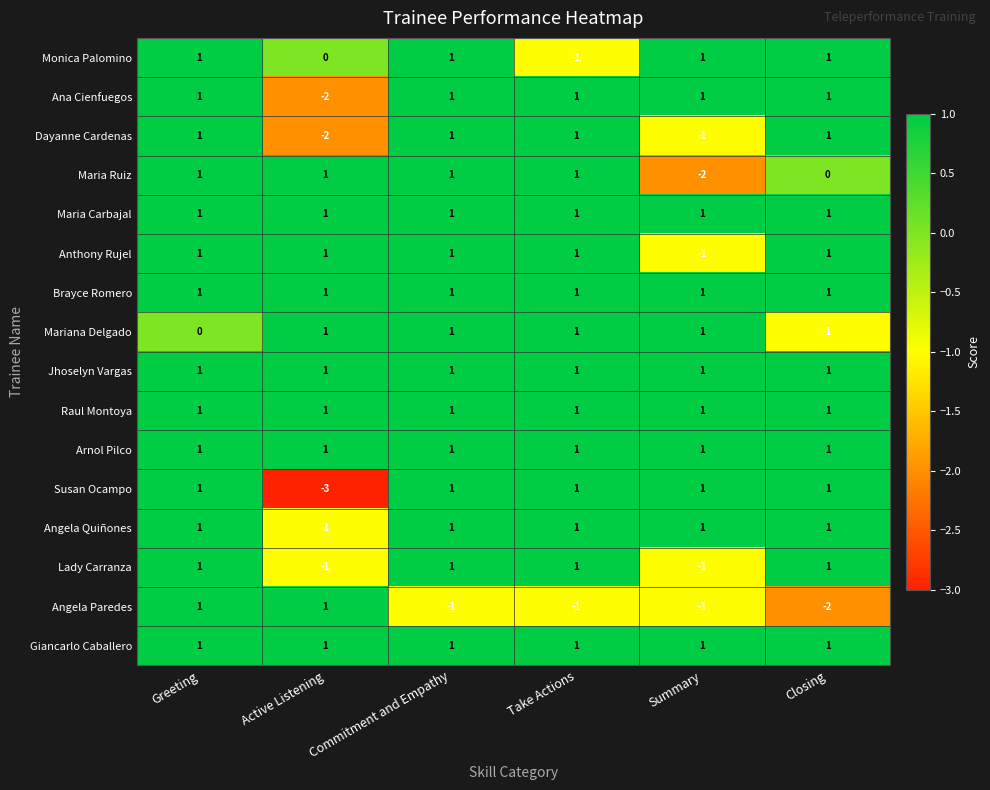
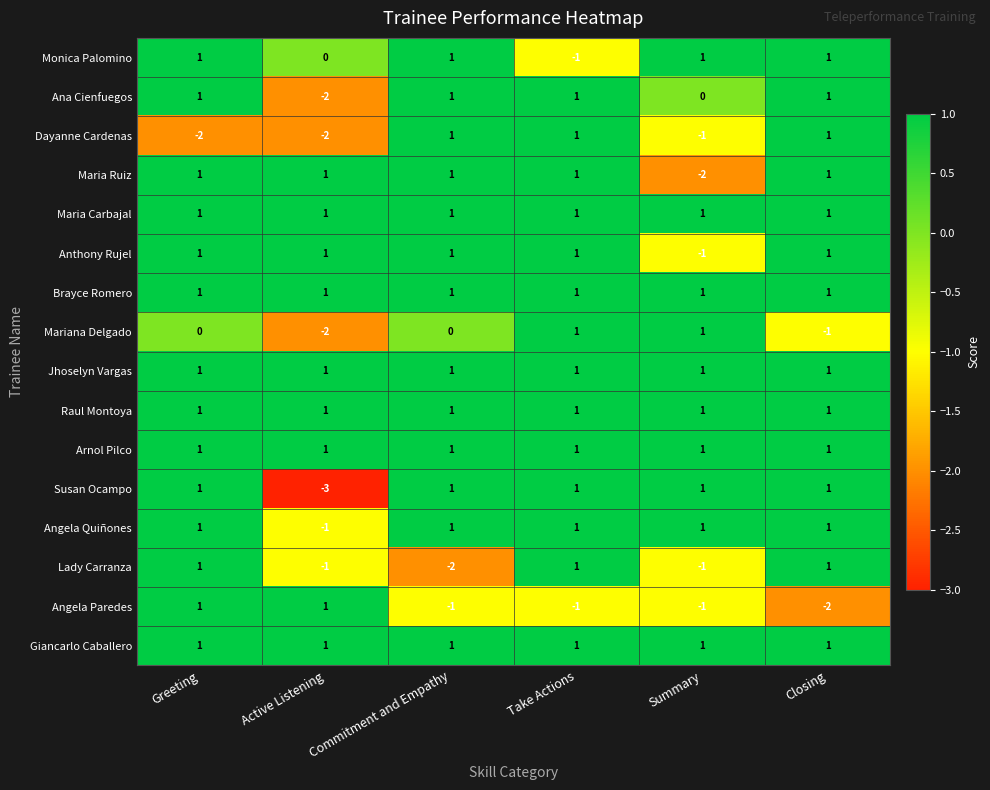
  {
    "Monica Palomino": {
      "Greeting": 1,
      "Active Listening": 0,
      "Commitment and Empathy": 1,
      "Take Actions": -1,
      "Summary": 1,
      "Closing": 1
    },
    "Ana Cienfuegos": {
      "Greeting": 1,
      "Active Listening": -2,
      "Commitment and Empathy": 1,
      "Take Actions": 1,
-     "Summary": 1,
+     "Summary": 0,
      "Closing": 1
    },
    "Dayanne Cardenas": {
-     "Greeting": 1,
+     "Greeting": -2,
      "Active Listening": -2,
      "Commitment and Empathy": 1,
      "Take Actions": 1,
      "Summary": -1,
      "Closing": 1
    },
    "Maria Ruiz": {
      "Greeting": 1,
      "Active Listening": 1,
      "Commitment and Empathy": 1,
      "Take Actions": 1,
      "Summary": -2,
-     "Closing": 0
+     "Closing": 1
    },
    "Maria Carbajal": {
      "Greeting": 1,
      "Active Listening": 1,
      "Commitment and Empathy": 1,
      "Take Actions": 1,
      "Summary": 1,
      "Closing": 1
    },
    "Anthony Rujel": {
      "Greeting": 1,
      "Active Listening": 1,
      "Commitment and Empathy": 1,
      "Take Actions": 1,
      "Summary": -1,
      "Closing": 1
    },
    "Brayce Romero": {
      "Greeting": 1,
      "Active Listening": 1,
      "Commitment and Empathy": 1,
      "Take Actions": 1,
      "Summary": 1,
      "Closing": 1
    },
    "Mariana Delgado": {
      "Greeting": 0,
-     "Active Listening": 1,
-     "Commitment and Empathy": 1,
+     "Active Listening": -2,
+     "Commitment and Empathy": 0,
      "Take Actions": 1,
      "Summary": 1,
      "Closing": -1
    },
    "Jhoselyn Vargas": {
      "Greeting": 1,
      "Active Listening": 1,
      "Commitment and Empathy": 1,
      "Take Actions": 1,
      "Summary": 1,
      "Closing": 1
    },
    "Raul Montoya": {
      "Greeting": 1,
      "Active Listening": 1,
      "Commitment and Empathy": 1,
      "Take Actions": 1,
      "Summary": 1,
      "Closing": 1
    },
    "Arnol Pilco": {
      "Greeting": 1,
      "Active Listening": 1,
      "Commitment and Empathy": 1,
      "Take Actions": 1,
      "Summary": 1,
      "Closing": 1
    },
    "Susan Ocampo": {
      "Greeting": 1,
      "Active Listening": -3,
      "Commitment and Empathy": 1,
      "Take Actions": 1,
      "Summary": 1,
      "Closing": 1
    },
    "Angela Quiñones": {
      "Greeting": 1,
      "Active Listening": -1,
      "Commitment and Empathy": 1,
      "Take Actions": 1,
      "Summary": 1,
      "Closing": 1
    },
    "Lady Carranza": {
      "Greeting": 1,
      "Active Listening": -1,
-     "Commitment and Empathy": 1,
+     "Commitment and Empathy": -2,
      "Take Actions": 1,
      "Summary": -1,
      "Closing": 1
    },
    "Angela Paredes": {
      "Greeting": 1,
      "Active Listening": 1,
      "Commitment and Empathy": -1,
      "Take Actions": -1,
      "Summary": -1,
      "Closing": -2
    },
    "Giancarlo Caballero": {
      "Greeting": 1,
      "Active Listening": 1,
      "Commitment and Empathy": 1,
      "Take Actions": 1,
      "Summary": 1,
      "Closing": 1
    }
  }
